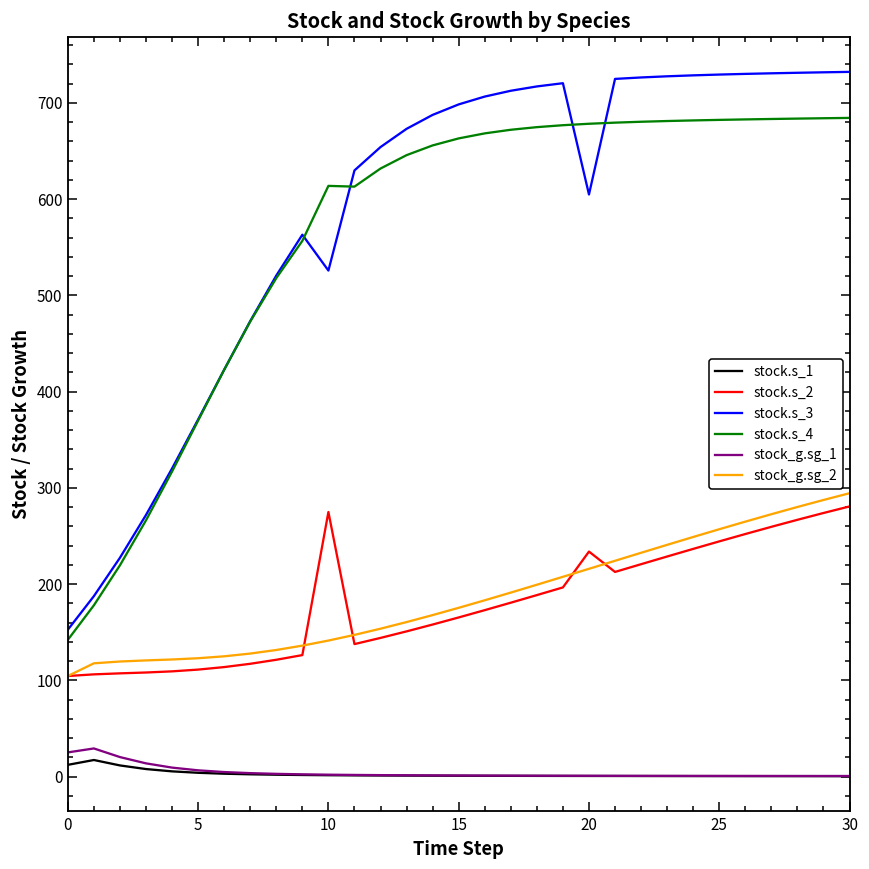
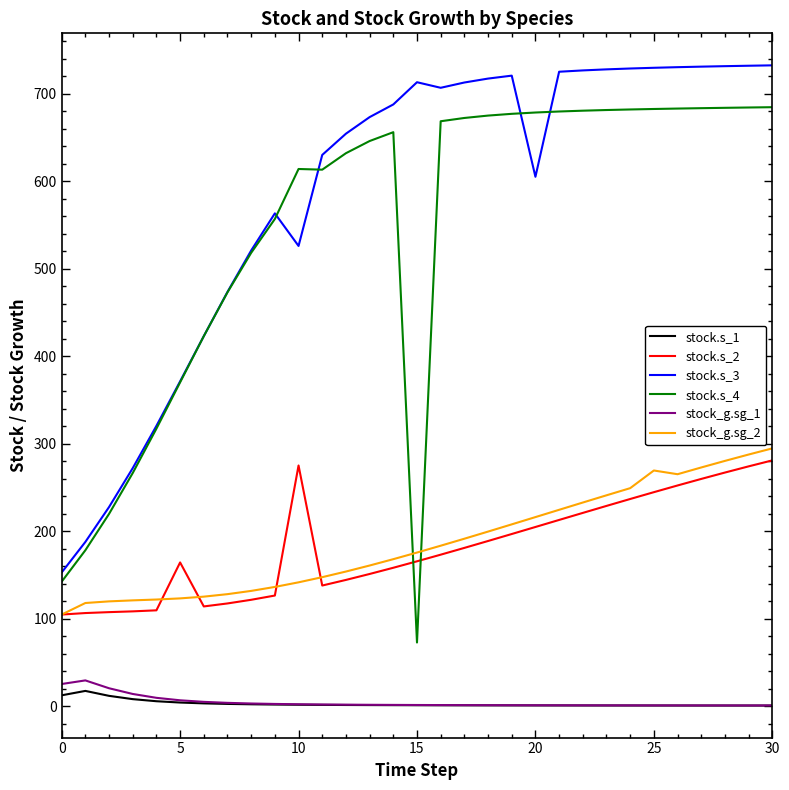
  {
    "stock.s_1": {
      "0": 10
    },
    "stock.s_2": {
-     "5": 110,
+     "5": 160,
      "10": 270,
      "15": 170,
-     "20": 230,
+     "20": 200,
      "25": 240,
      "30": 280
    },
    "stock.s_3": {
      "0": 150,
      "10": 530,
-     "15": 700,
+     "15": 710,
      "20": 600,
      "25": 730,
      "30": 730
    },
    "stock.s_4": {
      "0": 140,
      "10": 610,
-     "15": 660,
+     "15": 70,
      "20": 680,
      "25": 680,
      "30": 680
    },
    "stock_g.sg_1": {
      "0": 30
    },
    "stock_g.sg_2": {
      "5": 120,
      "10": 140,
      "15": 180,
      "20": 220,
-     "25": 260,
+     "25": 270,
      "30": 290
    }
  }
